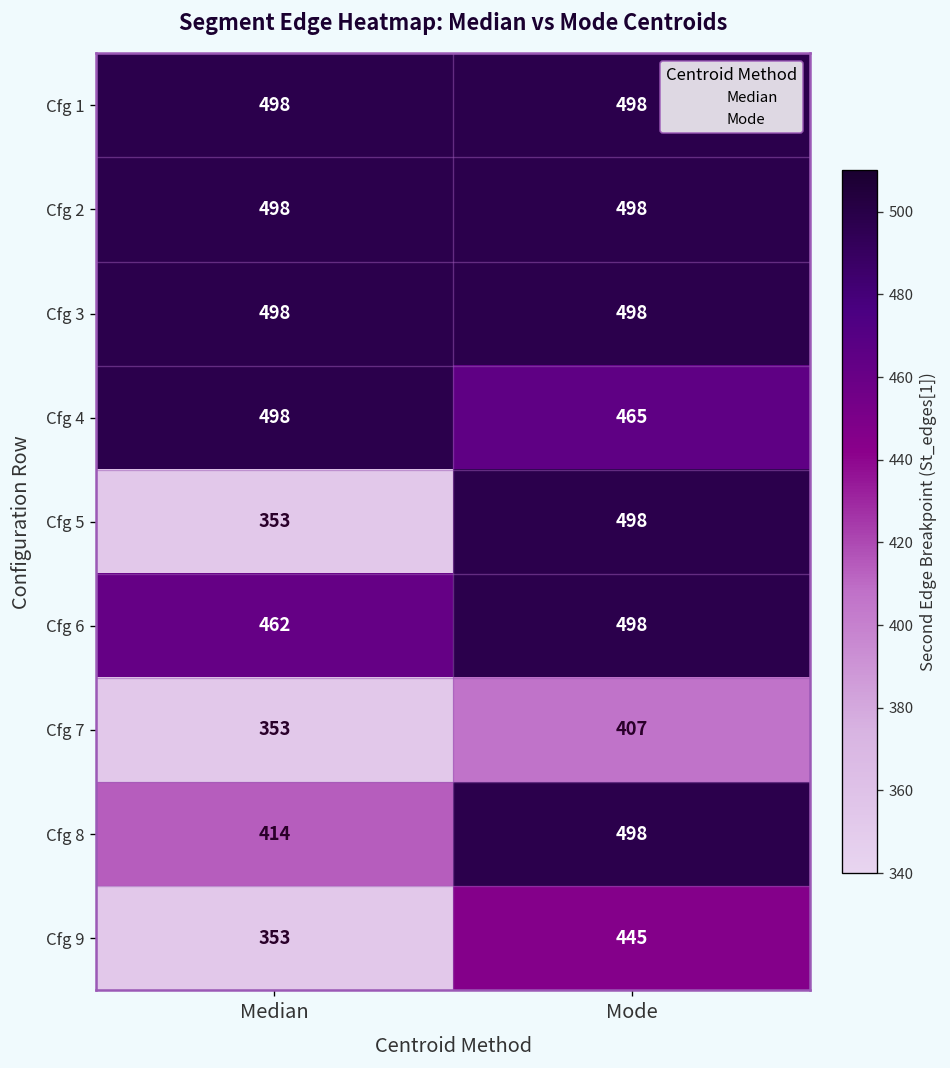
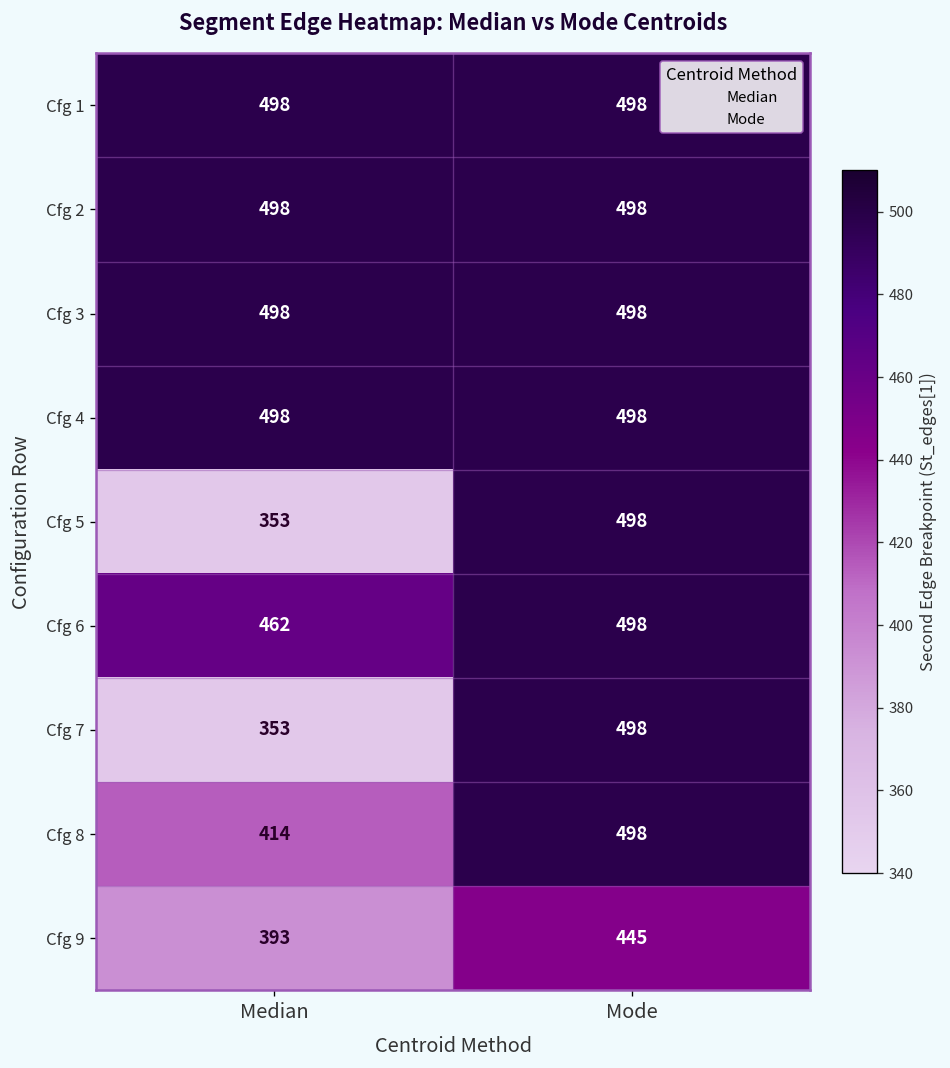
  {
    "Cfg 1": {
      "Median": 498,
      "Mode": 498
    },
    "Cfg 2": {
      "Median": 498,
      "Mode": 498
    },
    "Cfg 3": {
      "Median": 498,
      "Mode": 498
    },
    "Cfg 4": {
      "Median": 498,
-     "Mode": 465
+     "Mode": 498
    },
    "Cfg 5": {
      "Median": 353,
      "Mode": 498
    },
    "Cfg 6": {
      "Median": 462,
      "Mode": 498
    },
    "Cfg 7": {
      "Median": 353,
-     "Mode": 407
+     "Mode": 498
    },
    "Cfg 8": {
      "Median": 414,
      "Mode": 498
    },
    "Cfg 9": {
-     "Median": 353,
+     "Median": 393,
      "Mode": 445
    }
  }
